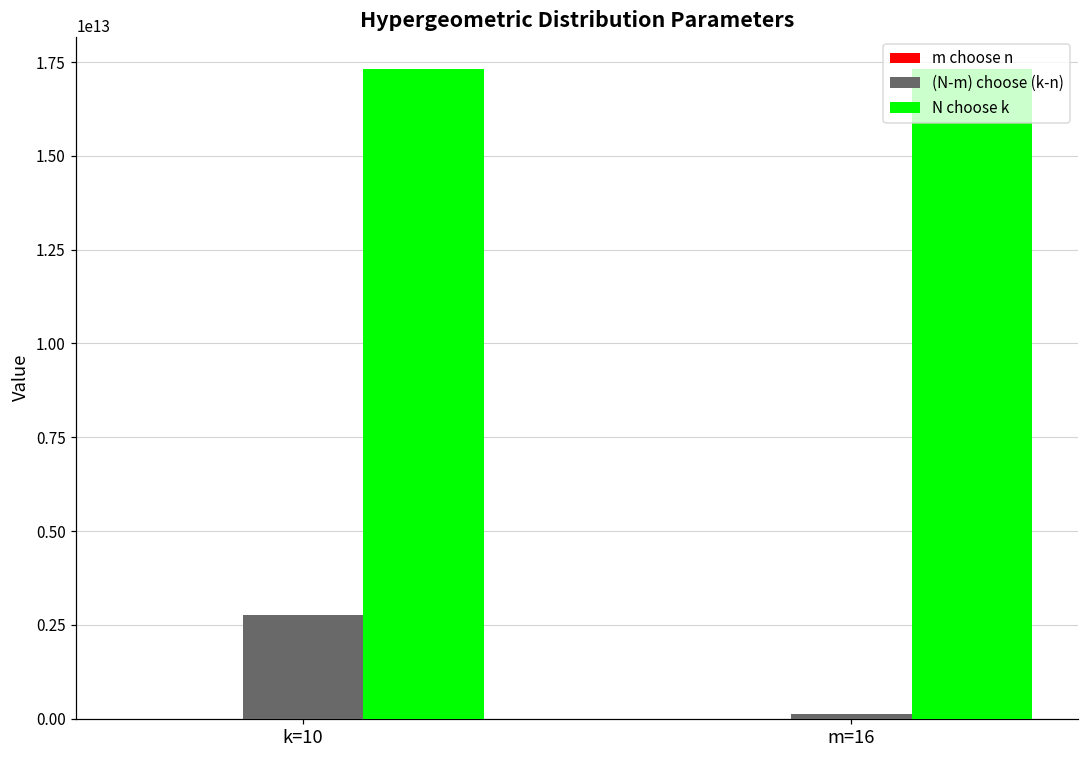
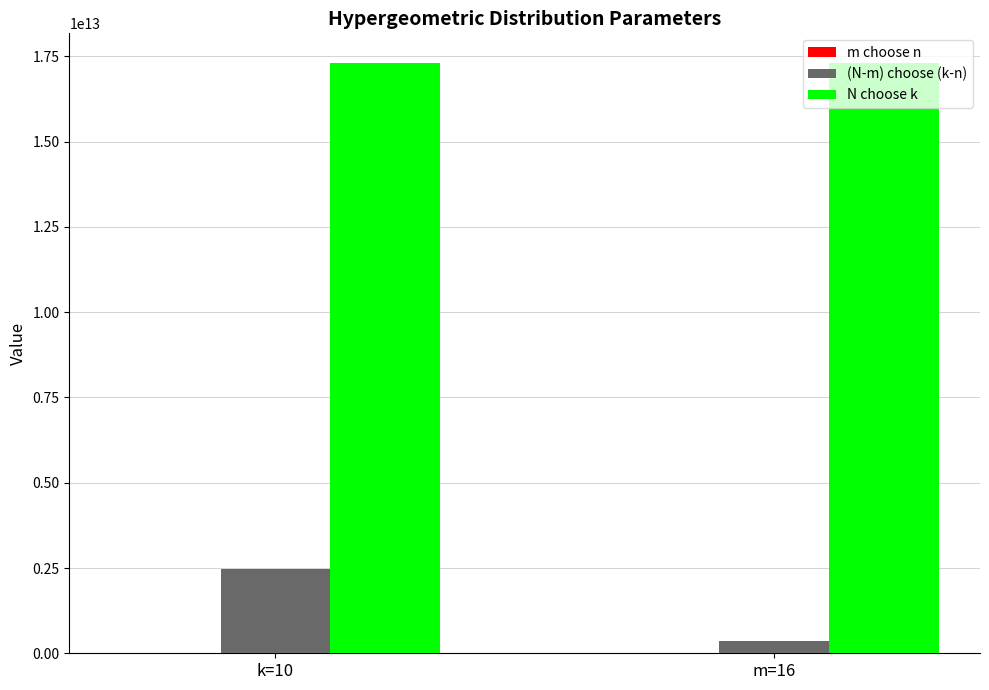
  {
    "(N-m) choose (k-n)": {
-     "k=10": 2800000000000,
-     "m=16": 100000000000
+     "k=10": 2500000000000,
+     "m=16": 400000000000
    },
    "N choose k": {
      "k=10": 17300000000000
    }
  }
